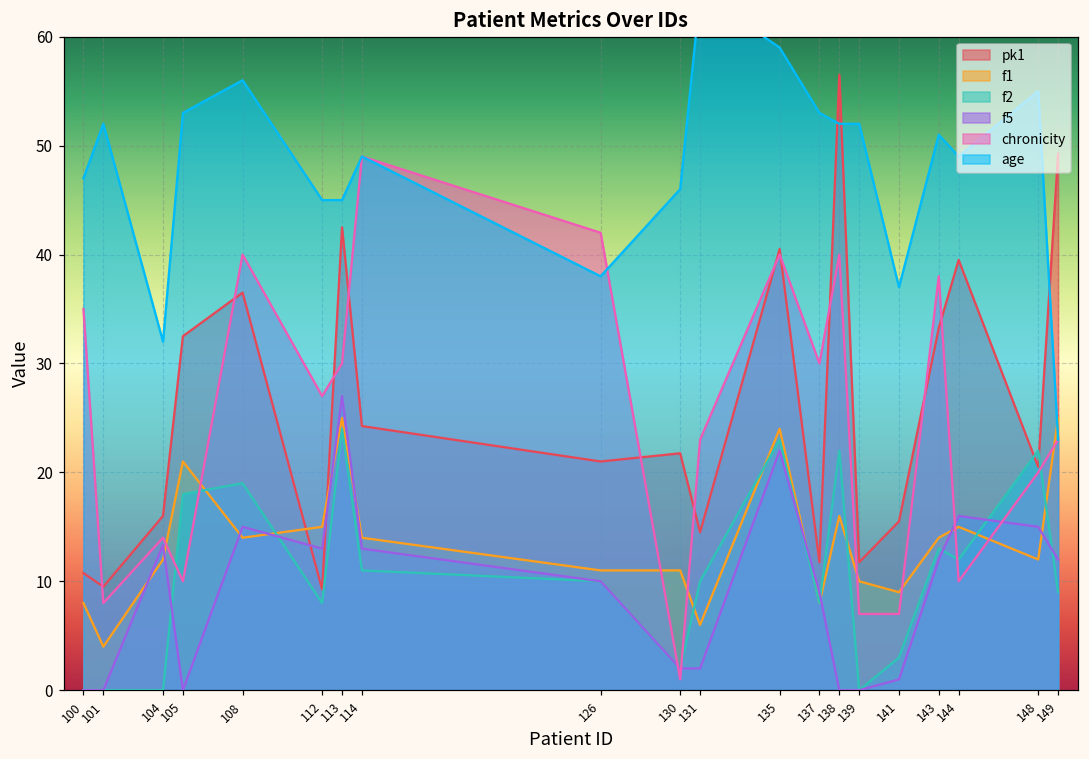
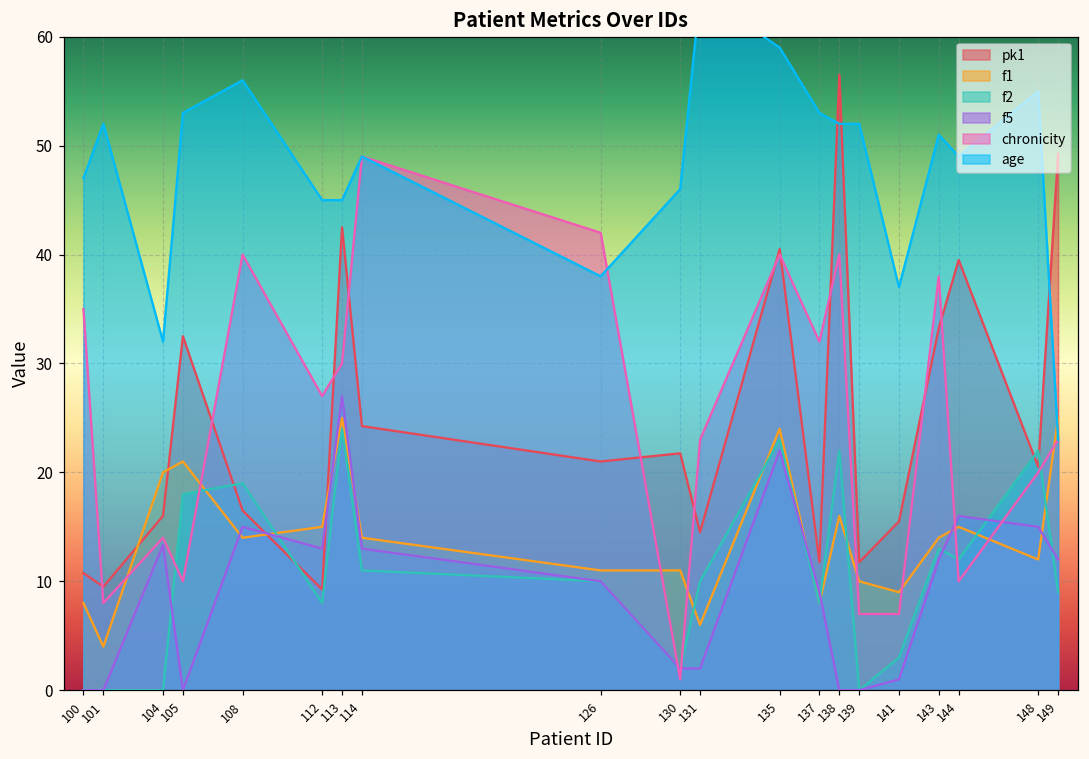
  {
    "pk1": {
      "100": 11,
      "101": 10,
      "104": 16,
      "105": 33,
-     "108": 37,
+     "108": 17,
      "112": 9,
      "113": 43,
      "114": 24,
      "126": 21,
      "130": 22,
      "131": 15,
      "135": 41,
      "137": 12,
      "138": 57,
      "139": 12,
      "141": 16,
      "143": 33,
      "144": 40,
      "148": 21
    },
    "f1": {
      "100": 8,
      "101": 4,
-     "104": 12,
+     "104": 20,
      "105": 21,
      "108": 14,
      "112": 15,
      "113": 25,
      "114": 14,
      "126": 11,
      "130": 11,
      "131": 6,
      "135": 24,
      "138": 16,
      "139": 10,
      "141": 9,
      "143": 14,
      "144": 15,
      "148": 12,
      "149": 25
    },
    "f2": {
      "104": 0,
      "105": 18,
      "108": 19,
      "112": 8,
      "113": 24,
      "114": 11,
      "131": 10,
      "135": 23,
      "138": 22,
      "141": 3,
      "143": 13,
      "144": 12,
      "148": 22,
      "149": 9
    },
    "f5": {
      "104": 13,
      "105": 0,
      "108": 15,
      "112": 13,
      "113": 27,
      "114": 13,
      "131": 2,
      "135": 22,
      "137": 9,
      "138": 0,
      "141": 1,
      "143": 12,
      "144": 16,
      "148": 15,
      "149": 12
    },
    "chronicity": {
      "100": 35,
      "101": 8,
      "104": 14,
      "105": 10,
      "108": 40,
      "112": 27,
      "113": 30,
      "126": 42,
      "130": 1,
      "131": 23,
      "135": 40,
-     "137": 30,
+     "137": 32,
      "138": 40,
      "139": 7,
      "141": 7,
      "143": 38,
      "144": 10,
      "148": 20
    },
    "age": {
      "100": 47,
      "101": 52,
      "104": 32,
      "105": 53,
      "108": 56,
      "112": 45,
      "113": 45,
      "126": 38,
      "130": 46,
      "135": 59,
      "137": 53,
      "138": 52,
      "139": 52,
      "141": 37,
      "143": 51
    }
  }
